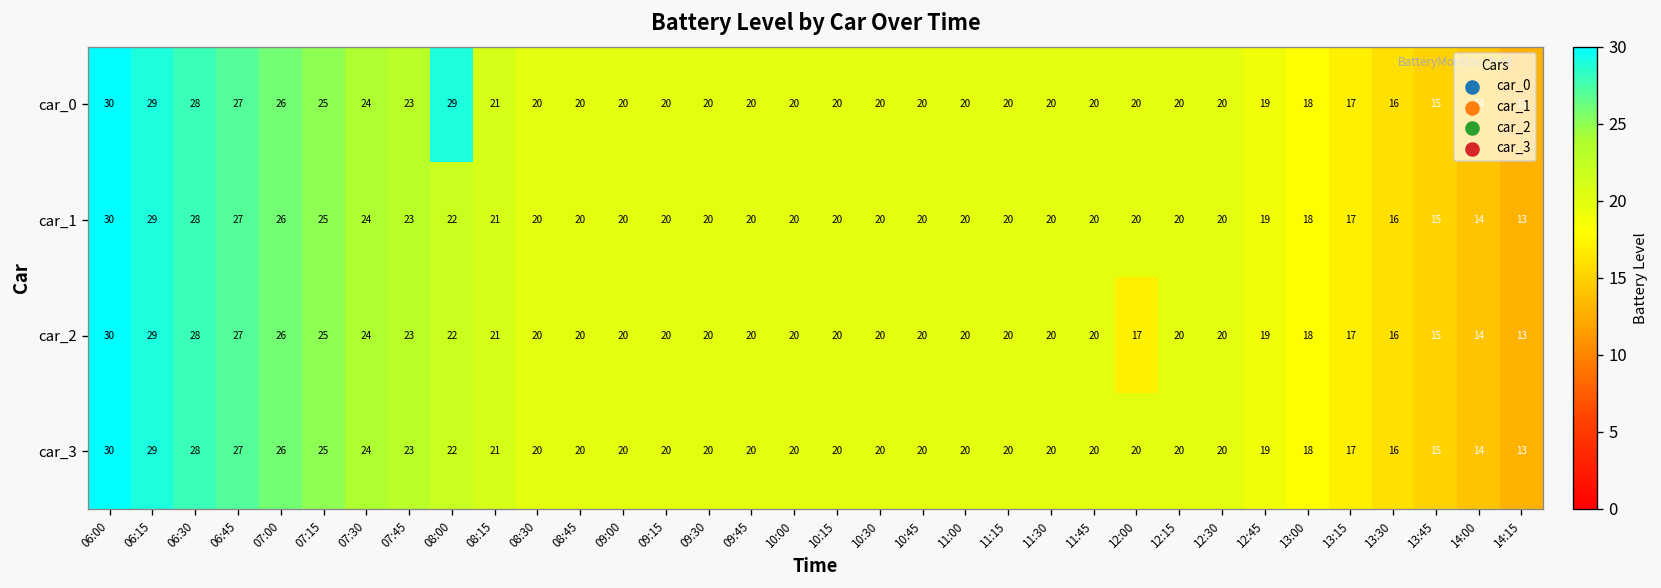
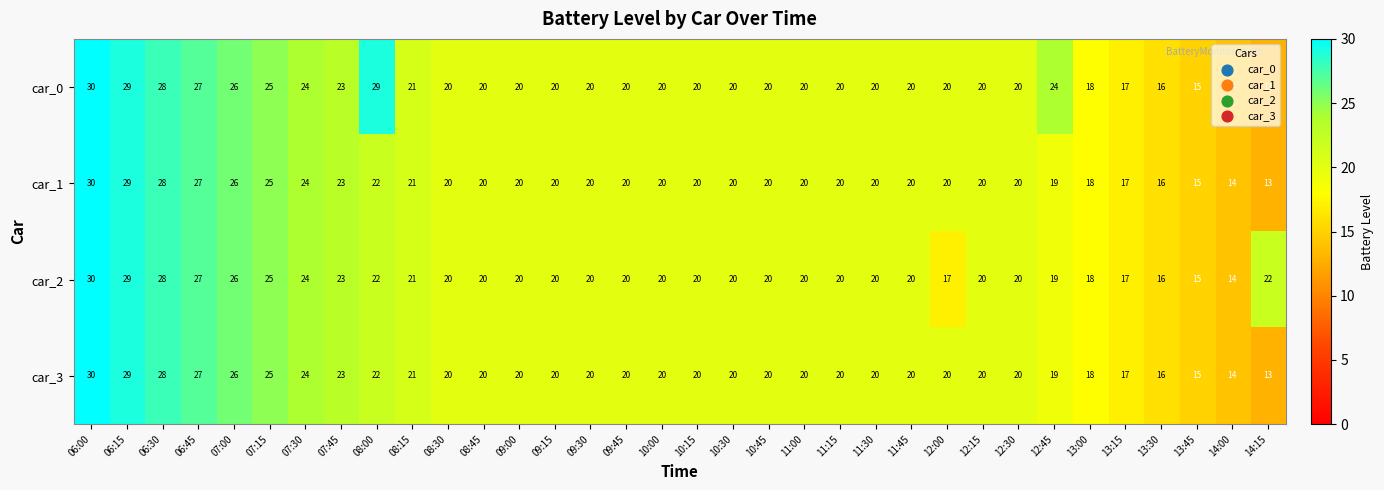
  {
    "car_0": {
      "06:00": 30,
      "06:15": 29,
      "06:30": 28,
      "06:45": 27,
      "07:00": 26,
      "07:15": 25,
      "07:30": 24,
      "07:45": 23,
      "08:00": 29,
      "08:15": 21,
      "08:30": 20,
      "08:45": 20,
      "09:00": 20,
      "09:15": 20,
      "09:30": 20,
      "09:45": 20,
      "10:00": 20,
      "10:15": 20,
      "10:30": 20,
      "10:45": 20,
      "11:00": 20,
      "11:15": 20,
      "11:30": 20,
      "11:45": 20,
      "12:00": 20,
      "12:15": 20,
      "12:30": 20,
-     "12:45": 19,
+     "12:45": 24,
      "13:00": 18,
      "13:15": 17,
      "13:30": 16,
      "13:45": 15
    },
    "car_1": {
      "06:00": 30,
      "06:15": 29,
      "06:30": 28,
      "06:45": 27,
      "07:00": 26,
      "07:15": 25,
      "07:30": 24,
      "07:45": 23,
      "08:00": 22,
      "08:15": 21,
      "08:30": 20,
      "08:45": 20,
      "09:00": 20,
      "09:15": 20,
      "09:30": 20,
      "09:45": 20,
      "10:00": 20,
      "10:15": 20,
      "10:30": 20,
      "10:45": 20,
      "11:00": 20,
      "11:15": 20,
      "11:30": 20,
      "11:45": 20,
      "12:00": 20,
      "12:15": 20,
      "12:30": 20,
      "12:45": 19,
      "13:00": 18,
      "13:15": 17,
      "13:30": 16,
      "13:45": 15,
      "14:00": 14,
      "14:15": 13
    },
    "car_2": {
      "06:00": 30,
      "06:15": 29,
      "06:30": 28,
      "06:45": 27,
      "07:00": 26,
      "07:15": 25,
      "07:30": 24,
      "07:45": 23,
      "08:00": 22,
      "08:15": 21,
      "08:30": 20,
      "08:45": 20,
      "09:00": 20,
      "09:15": 20,
      "09:30": 20,
      "09:45": 20,
      "10:00": 20,
      "10:15": 20,
      "10:30": 20,
      "10:45": 20,
      "11:00": 20,
      "11:15": 20,
      "11:30": 20,
      "11:45": 20,
      "12:00": 17,
      "12:15": 20,
      "12:30": 20,
      "12:45": 19,
      "13:00": 18,
      "13:15": 17,
      "13:30": 16,
      "13:45": 15,
      "14:00": 14,
-     "14:15": 13
+     "14:15": 22
    },
    "car_3": {
      "06:00": 30,
      "06:15": 29,
      "06:30": 28,
      "06:45": 27,
      "07:00": 26,
      "07:15": 25,
      "07:30": 24,
      "07:45": 23,
      "08:00": 22,
      "08:15": 21,
      "08:30": 20,
      "08:45": 20,
      "09:00": 20,
      "09:15": 20,
      "09:30": 20,
      "09:45": 20,
      "10:00": 20,
      "10:15": 20,
      "10:30": 20,
      "10:45": 20,
      "11:00": 20,
      "11:15": 20,
      "11:30": 20,
      "11:45": 20,
      "12:00": 20,
      "12:15": 20,
      "12:30": 20,
      "12:45": 19,
      "13:00": 18,
      "13:15": 17,
      "13:30": 16,
      "13:45": 15,
      "14:00": 14,
      "14:15": 13
    }
  }
